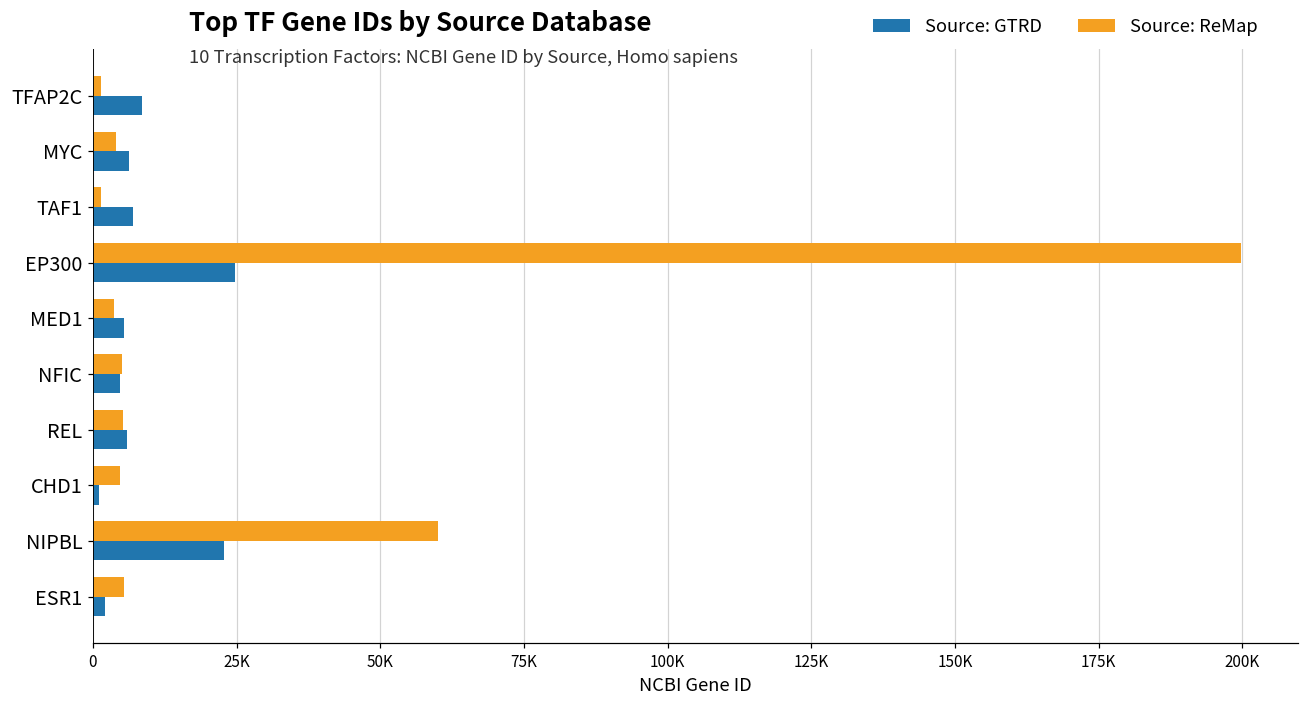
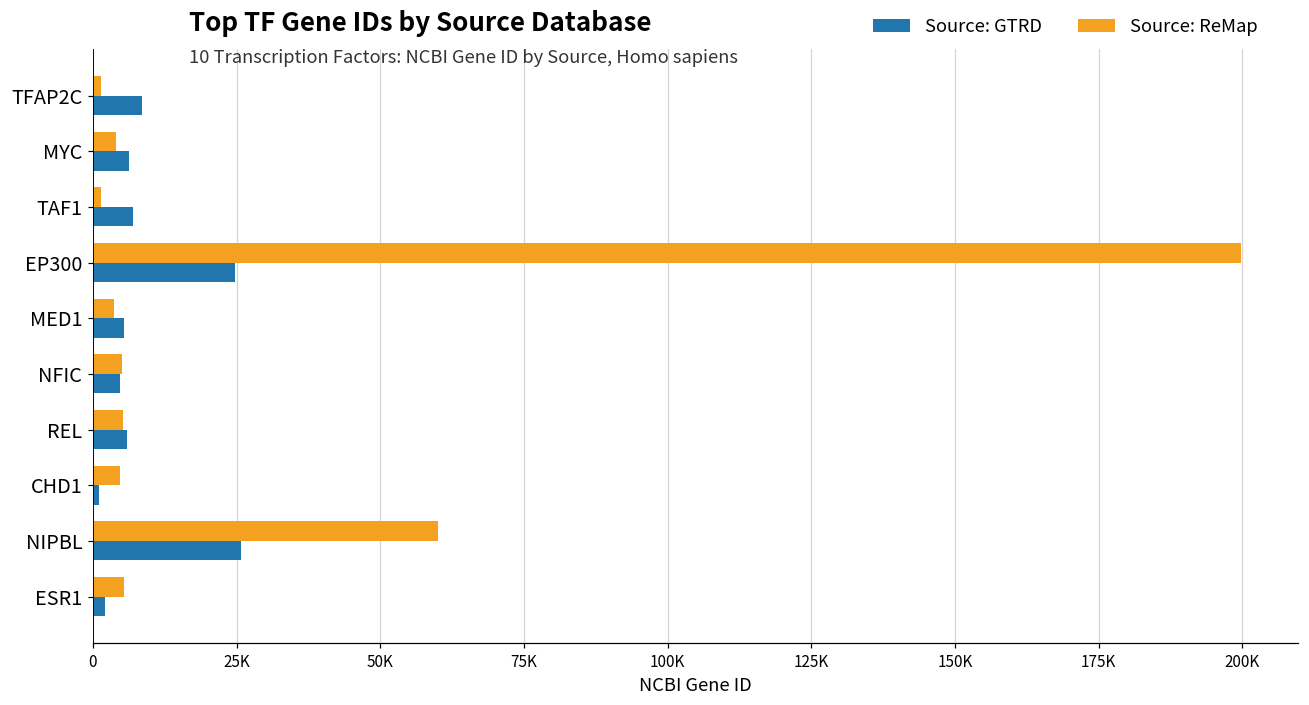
  {
    "Source: GTRD": {
      "TFAP2C": 9000,
      "MYC": 6000,
      "TAF1": 7000,
      "EP300": 25000,
      "MED1": 5000,
      "NFIC": 5000,
      "REL": 6000,
      "CHD1": 1000,
-     "NIPBL": 23000,
+     "NIPBL": 26000,
      "ESR1": 2000
    },
    "Source: ReMap": {
      "TFAP2C": 1000,
      "MYC": 4000,
      "TAF1": 1000,
      "EP300": 200000,
      "MED1": 4000,
      "NFIC": 5000,
      "REL": 5000,
      "CHD1": 5000,
      "NIPBL": 60000,
      "ESR1": 5000
    }
  }
